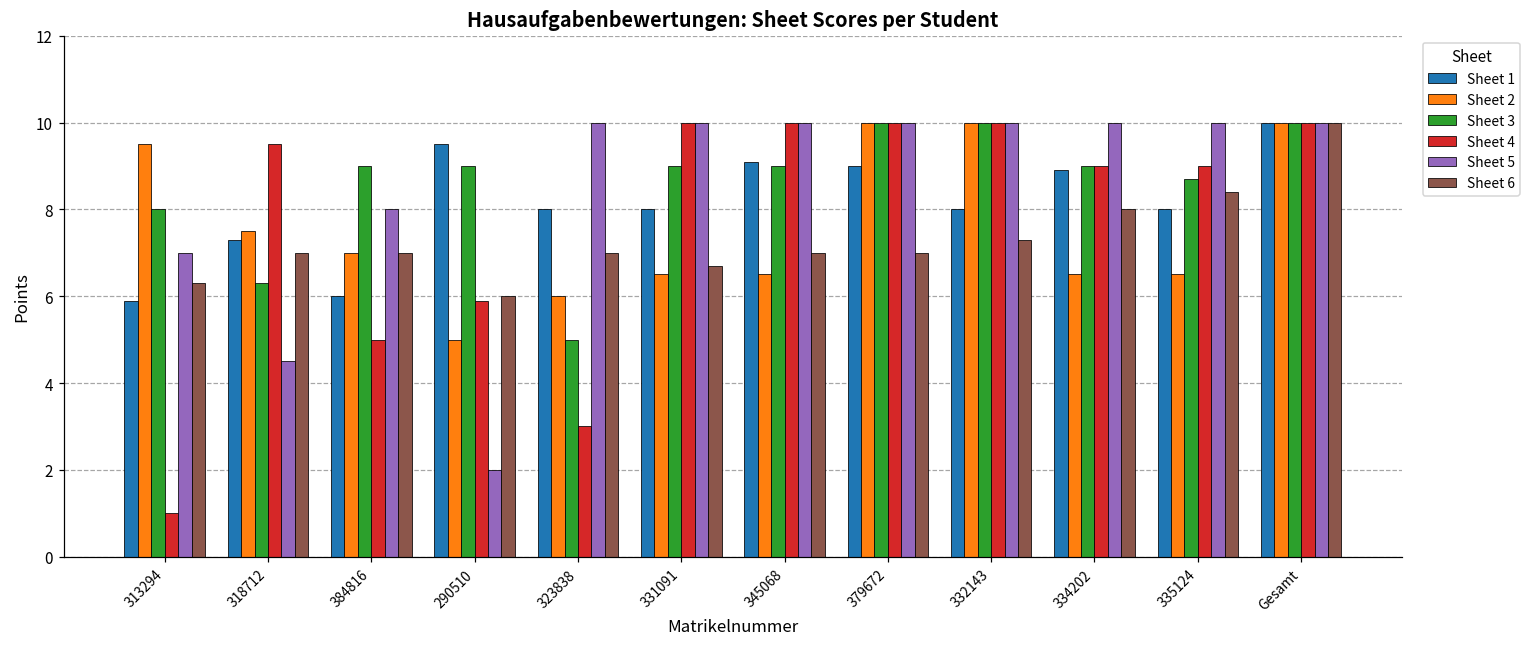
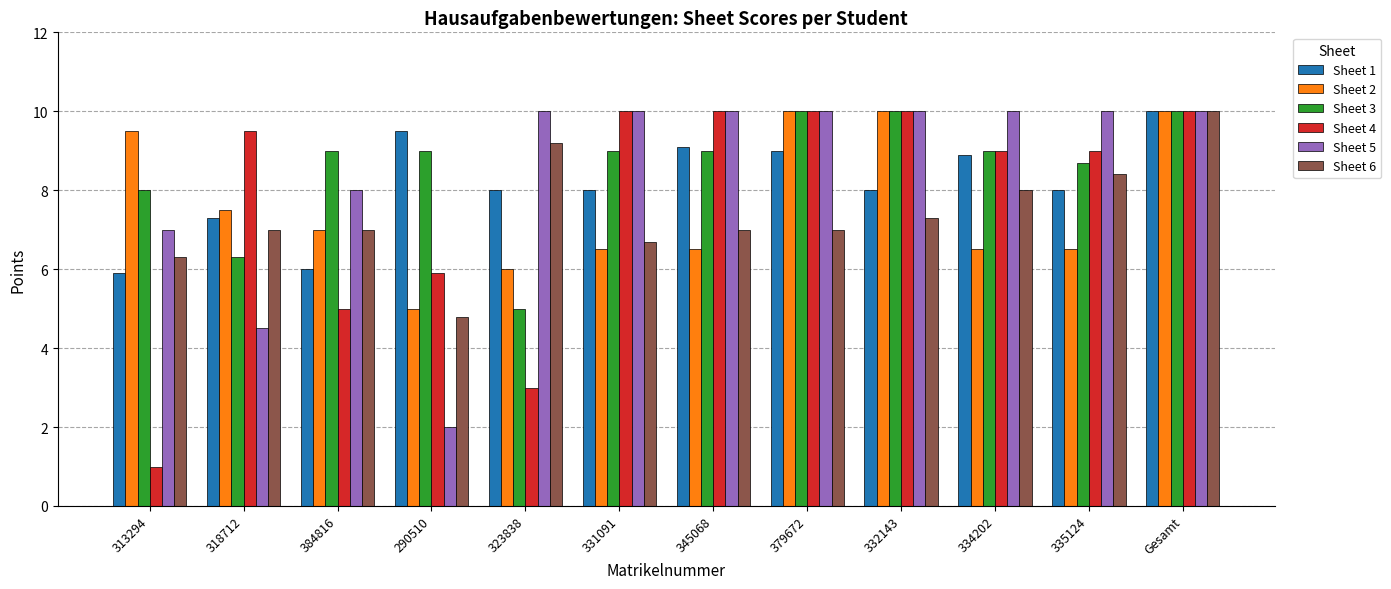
  {
    "Sheet 1": {
      "313294": 5.9,
      "318712": 7.3,
      "384816": 6.0,
      "290510": 9.5,
      "323838": 8.0,
      "331091": 8.0,
      "345068": 9.1,
      "379672": 9.0,
      "332143": 8.0,
      "334202": 8.9,
      "335124": 8.0,
      "Gesamt": 10.0
    },
    "Sheet 2": {
      "313294": 9.5,
      "318712": 7.5,
      "384816": 7.0,
      "290510": 5.0,
      "323838": 6.0,
      "331091": 6.5,
      "345068": 6.5,
      "379672": 10.0,
      "332143": 10.0,
      "334202": 6.5,
      "335124": 6.5,
      "Gesamt": 10.0
    },
    "Sheet 3": {
      "313294": 8.0,
      "318712": 6.3,
      "384816": 9.0,
      "290510": 9.0,
      "323838": 5.0,
      "331091": 9.0,
      "345068": 9.0,
      "379672": 10.0,
      "332143": 10.0,
      "334202": 9.0,
      "335124": 8.7,
      "Gesamt": 10.0
    },
    "Sheet 4": {
      "313294": 1.0,
      "318712": 9.5,
      "384816": 5.0,
      "290510": 5.9,
      "323838": 3.0,
      "331091": 10.0,
      "345068": 10.0,
      "379672": 10.0,
      "332143": 10.0,
      "334202": 9.0,
      "335124": 9.0,
      "Gesamt": 10.0
    },
    "Sheet 5": {
      "313294": 7.0,
      "318712": 4.5,
      "384816": 8.0,
      "290510": 2.0,
      "323838": 10.0,
      "331091": 10.0,
      "345068": 10.0,
      "379672": 10.0,
      "332143": 10.0,
      "334202": 10.0,
      "335124": 10.0,
      "Gesamt": 10.0
    },
    "Sheet 6": {
      "313294": 6.3,
      "318712": 7.0,
      "384816": 7.0,
-     "290510": 6.0,
-     "323838": 7.0,
+     "290510": 4.8,
+     "323838": 9.2,
      "331091": 6.7,
      "345068": 7.0,
      "379672": 7.0,
      "332143": 7.3,
      "334202": 8.0,
      "335124": 8.4,
      "Gesamt": 10.0
    }
  }
